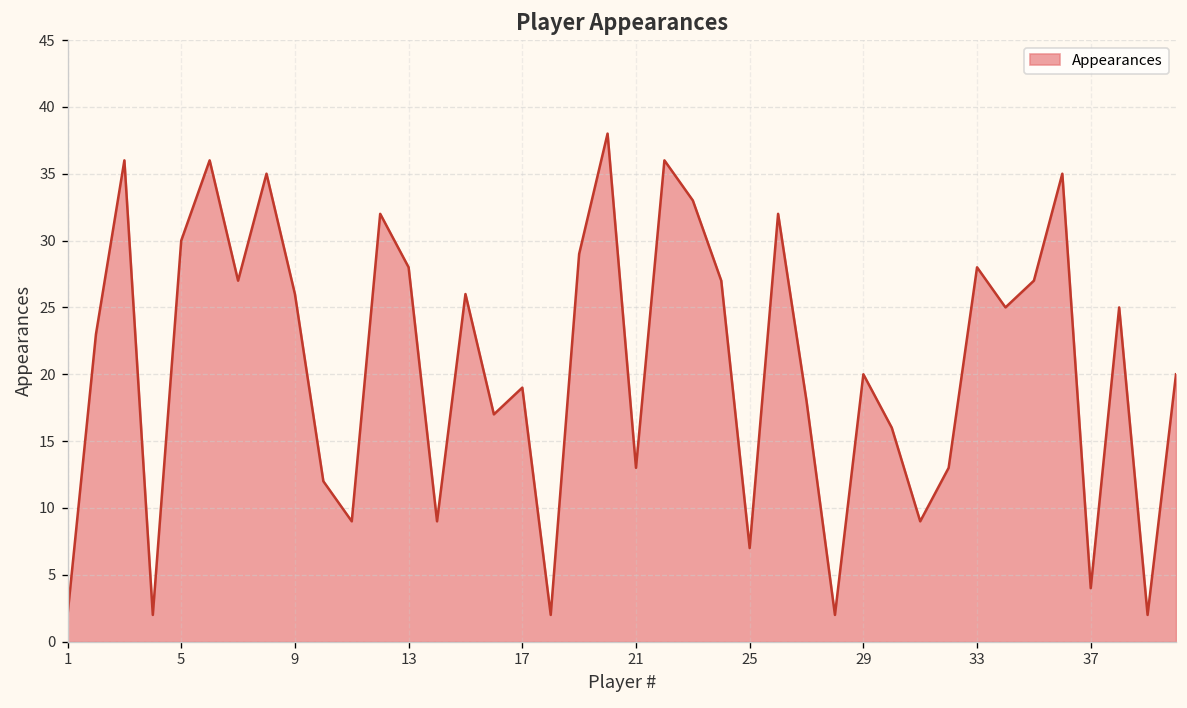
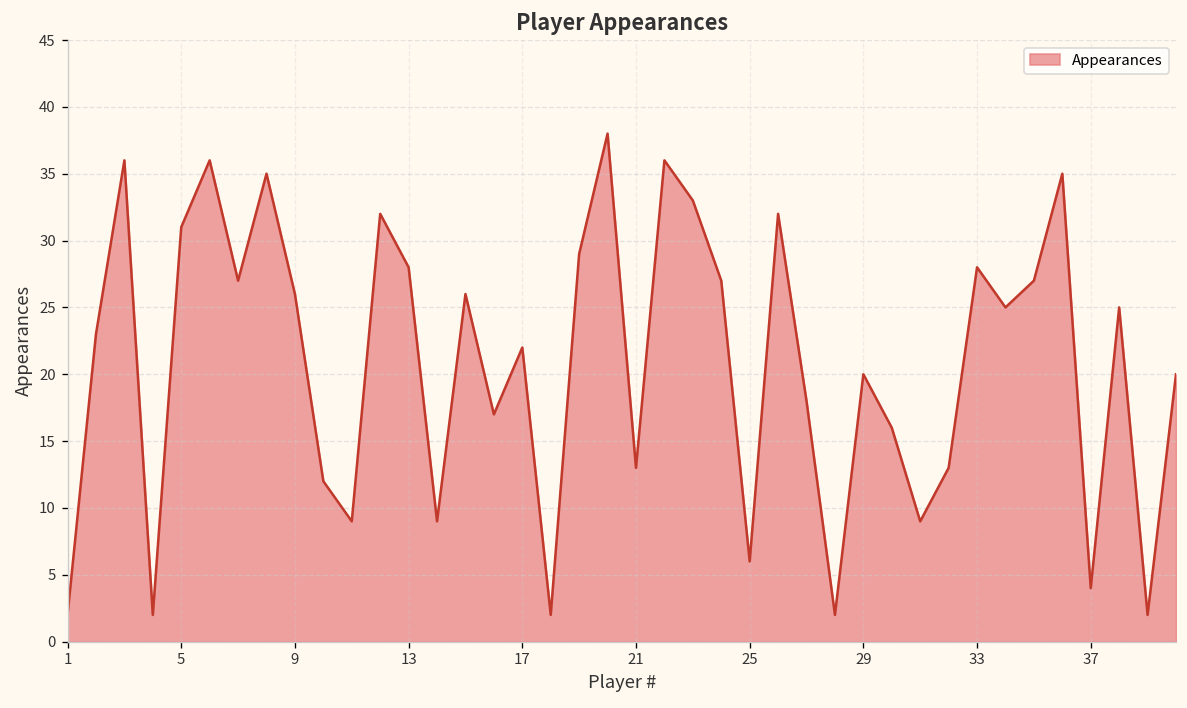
  {
    "1": 2,
-   "5": 30,
+   "5": 31,
    "9": 26,
    "13": 28,
-   "17": 19,
+   "17": 22,
    "21": 13,
-   "25": 7,
+   "25": 6,
    "29": 20,
    "33": 28,
    "37": 4
  }
